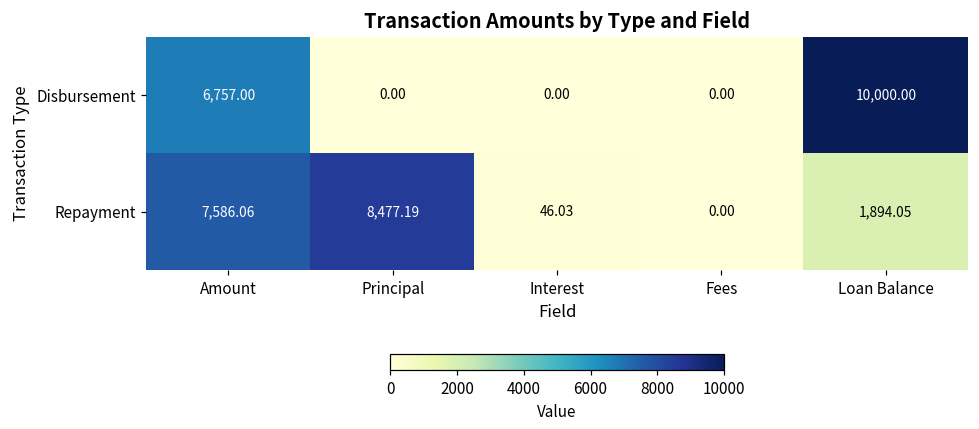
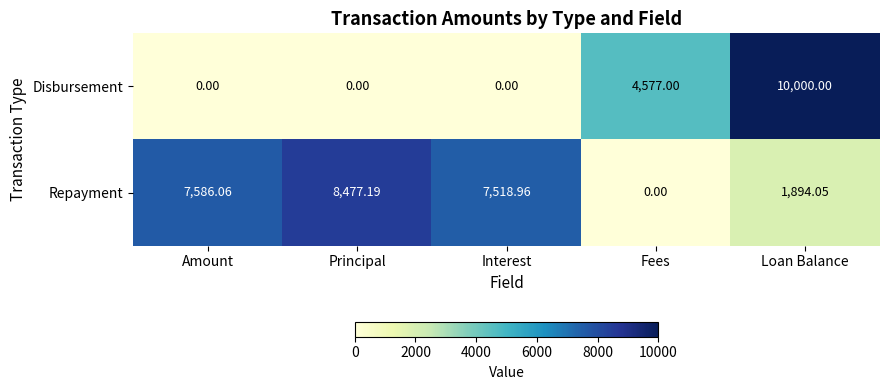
  {
    "Disbursement": {
-     "Amount": "6,757.00",
+     "Amount": "0.00",
      "Principal": "0.00",
      "Interest": "0.00",
-     "Fees": "0.00",
+     "Fees": "4,577.00",
      "Loan Balance": "10,000.00"
    },
    "Repayment": {
      "Amount": "7,586.06",
      "Principal": "8,477.19",
-     "Interest": "46.03",
+     "Interest": "7,518.96",
      "Fees": "0.00",
      "Loan Balance": "1,894.05"
    }
  }
